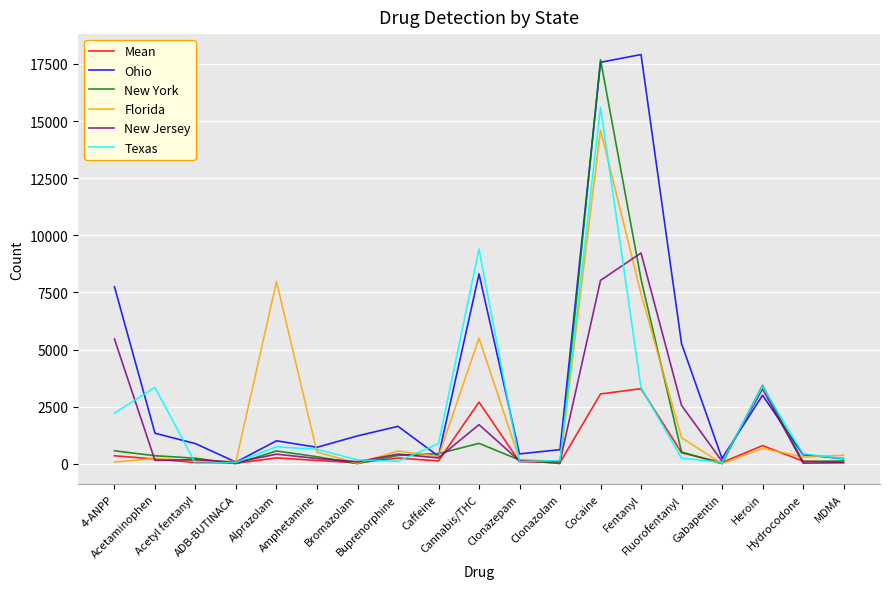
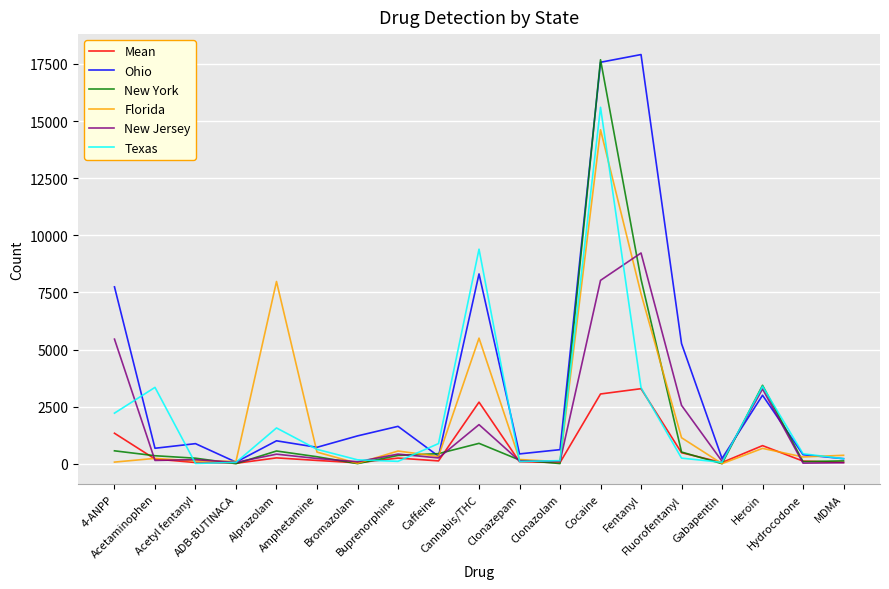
  {
    "Mean": {
-     "4-ANPP": 300,
+     "4-ANPP": 1300,
      "Alprazolam": 300,
      "Buprenorphine": 200,
      "Caffeine": 100,
      "Cannabis/THC": 2700,
      "Cocaine": 3100,
      "Heroin": 800
    },
    "Ohio": {
      "4-ANPP": 7700,
-     "Acetaminophen": 1300,
+     "Acetaminophen": 700,
      "Acetyl fentanyl": 900,
      "Alprazolam": 1000,
      "Bromazolam": 1200,
      "Buprenorphine": 1600,
      "Cannabis/THC": 8300,
      "Clonazepam": 400,
      "Clonazolam": 600,
      "Fentanyl": 17900,
      "Fluorofentanyl": 5300,
      "Gabapentin": 200,
      "Heroin": 3000
    },
    "New York": {
      "4-ANPP": 600,
      "Acetaminophen": 400,
      "Alprazolam": 600,
      "Cannabis/THC": 900,
      "Fentanyl": 8100
    },
    "Florida": {
      "4-ANPP": 100,
      "Alprazolam": 8000,
      "Amphetamine": 500,
      "Buprenorphine": 600,
      "Cannabis/THC": 5500,
      "Cocaine": 14600,
      "Fentanyl": 7400,
      "Fluorofentanyl": 1100,
      "Heroin": 700,
      "MDMA": 400
    },
    "New Jersey": {
      "4-ANPP": 5500,
      "Alprazolam": 400,
      "Cannabis/THC": 1700,
      "Cocaine": 8000,
      "Fentanyl": 9200,
      "Fluorofentanyl": 2600,
      "Heroin": 3300
    },
    "Texas": {
      "4-ANPP": 2200,
      "Acetaminophen": 3300,
-     "Alprazolam": 700,
+     "Alprazolam": 1600,
      "Buprenorphine": 100,
      "Caffeine": 900,
      "Cannabis/THC": 9400,
      "Cocaine": 15600,
      "Fluorofentanyl": 200
    }
  }
